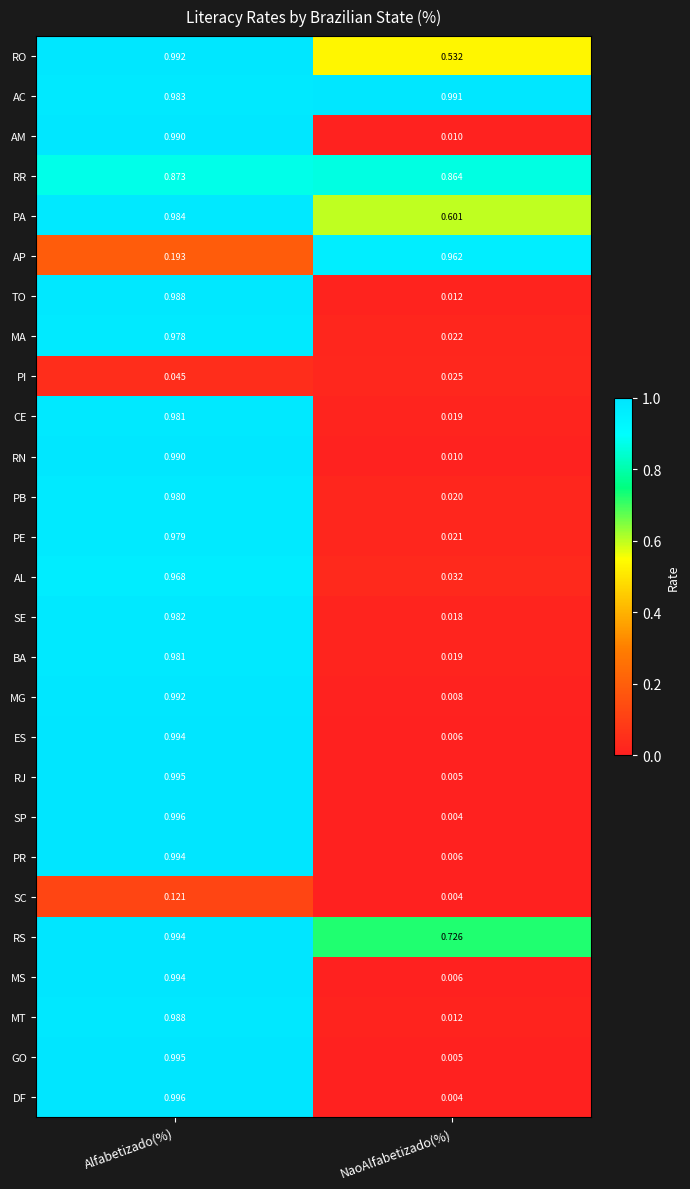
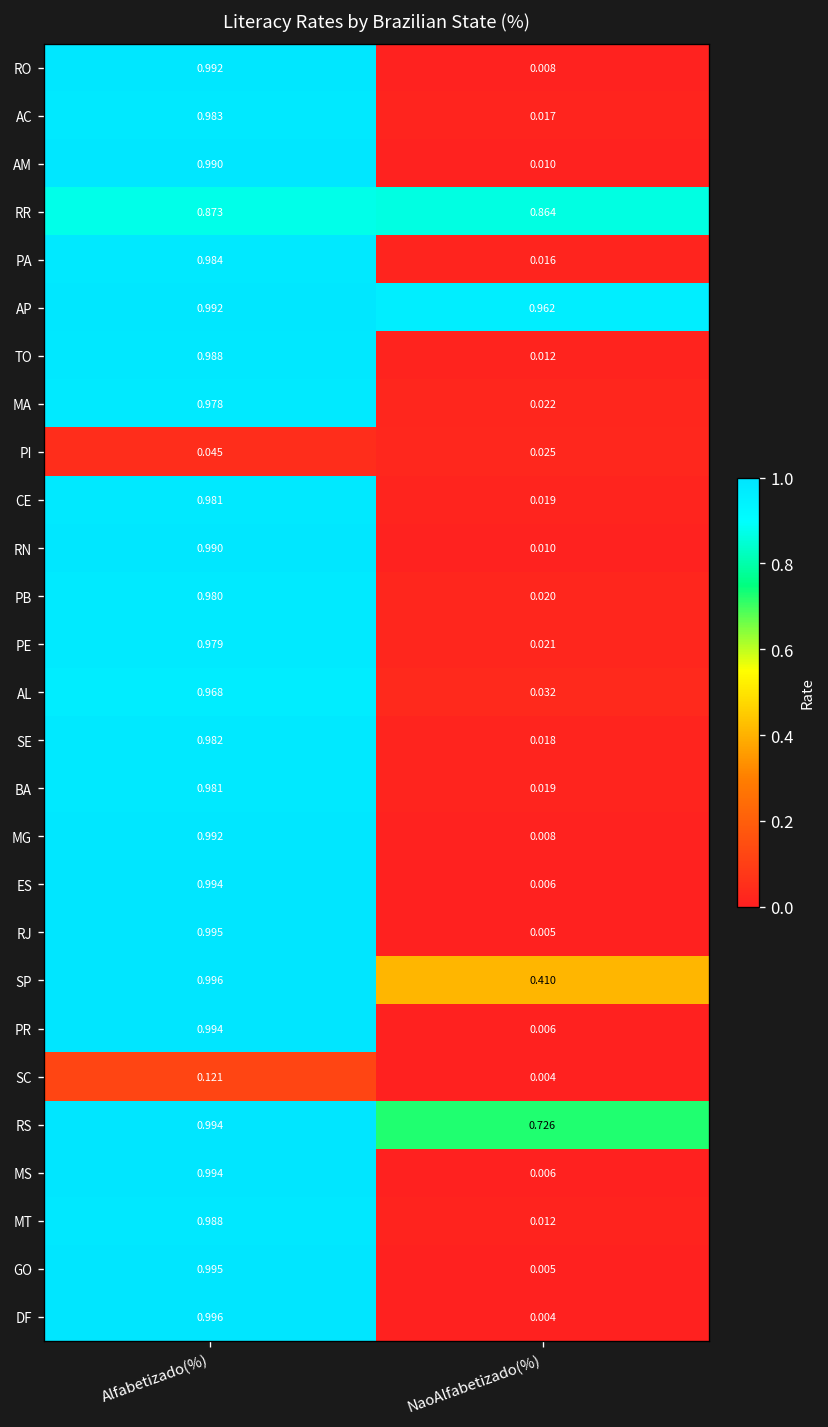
  {
    "RO": {
      "Alfabetizado(%)": 0.992,
-     "NaoAlfabetizado(%)": 0.532
+     "NaoAlfabetizado(%)": 0.008
    },
    "AC": {
      "Alfabetizado(%)": 0.983,
-     "NaoAlfabetizado(%)": 0.991
+     "NaoAlfabetizado(%)": 0.017
    },
    "AM": {
      "Alfabetizado(%)": 0.990,
      "NaoAlfabetizado(%)": 0.010
    },
    "RR": {
      "Alfabetizado(%)": 0.873,
      "NaoAlfabetizado(%)": 0.864
    },
    "PA": {
      "Alfabetizado(%)": 0.984,
-     "NaoAlfabetizado(%)": 0.601
+     "NaoAlfabetizado(%)": 0.016
    },
    "AP": {
-     "Alfabetizado(%)": 0.193,
+     "Alfabetizado(%)": 0.992,
      "NaoAlfabetizado(%)": 0.962
    },
    "TO": {
      "Alfabetizado(%)": 0.988,
      "NaoAlfabetizado(%)": 0.012
    },
    "MA": {
      "Alfabetizado(%)": 0.978,
      "NaoAlfabetizado(%)": 0.022
    },
    "PI": {
      "Alfabetizado(%)": 0.045,
      "NaoAlfabetizado(%)": 0.025
    },
    "CE": {
      "Alfabetizado(%)": 0.981,
      "NaoAlfabetizado(%)": 0.019
    },
    "RN": {
      "Alfabetizado(%)": 0.990,
      "NaoAlfabetizado(%)": 0.010
    },
    "PB": {
      "Alfabetizado(%)": 0.980,
      "NaoAlfabetizado(%)": 0.020
    },
    "PE": {
      "Alfabetizado(%)": 0.979,
      "NaoAlfabetizado(%)": 0.021
    },
    "AL": {
      "Alfabetizado(%)": 0.968,
      "NaoAlfabetizado(%)": 0.032
    },
    "SE": {
      "Alfabetizado(%)": 0.982,
      "NaoAlfabetizado(%)": 0.018
    },
    "BA": {
      "Alfabetizado(%)": 0.981,
      "NaoAlfabetizado(%)": 0.019
    },
    "MG": {
      "Alfabetizado(%)": 0.992,
      "NaoAlfabetizado(%)": 0.008
    },
    "ES": {
      "Alfabetizado(%)": 0.994,
      "NaoAlfabetizado(%)": 0.006
    },
    "RJ": {
      "Alfabetizado(%)": 0.995,
      "NaoAlfabetizado(%)": 0.005
    },
    "SP": {
      "Alfabetizado(%)": 0.996,
-     "NaoAlfabetizado(%)": 0.004
+     "NaoAlfabetizado(%)": 0.410
    },
    "PR": {
      "Alfabetizado(%)": 0.994,
      "NaoAlfabetizado(%)": 0.006
    },
    "SC": {
      "Alfabetizado(%)": 0.121,
      "NaoAlfabetizado(%)": 0.004
    },
    "RS": {
      "Alfabetizado(%)": 0.994,
      "NaoAlfabetizado(%)": 0.726
    },
    "MS": {
      "Alfabetizado(%)": 0.994,
      "NaoAlfabetizado(%)": 0.006
    },
    "MT": {
      "Alfabetizado(%)": 0.988,
      "NaoAlfabetizado(%)": 0.012
    },
    "GO": {
      "Alfabetizado(%)": 0.995,
      "NaoAlfabetizado(%)": 0.005
    },
    "DF": {
      "Alfabetizado(%)": 0.996,
      "NaoAlfabetizado(%)": 0.004
    }
  }
